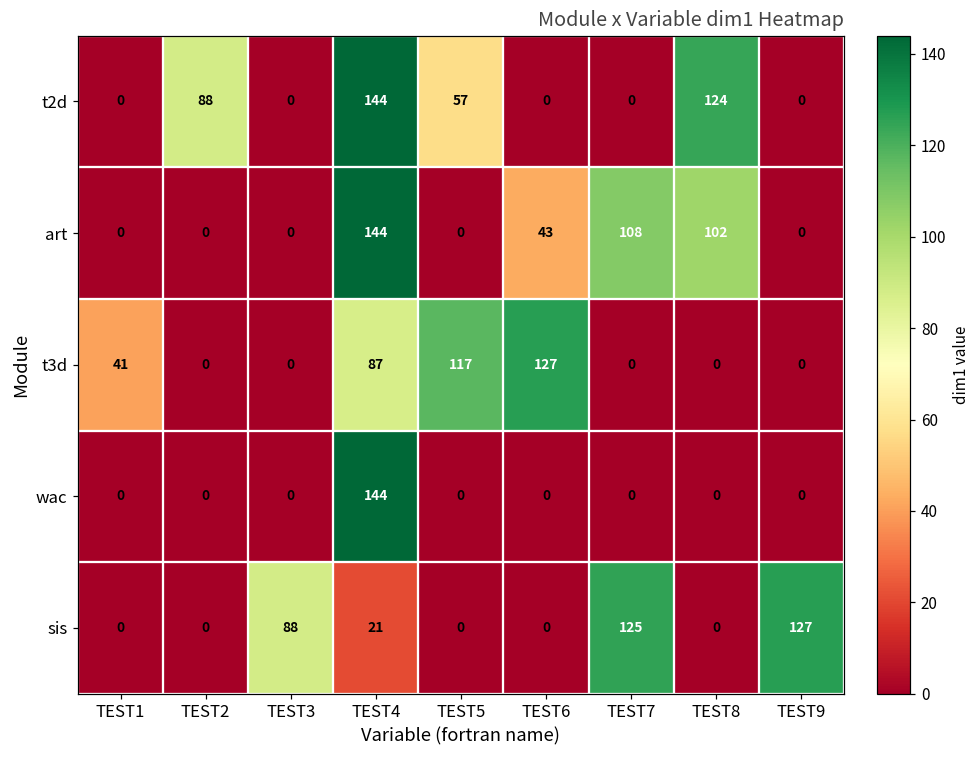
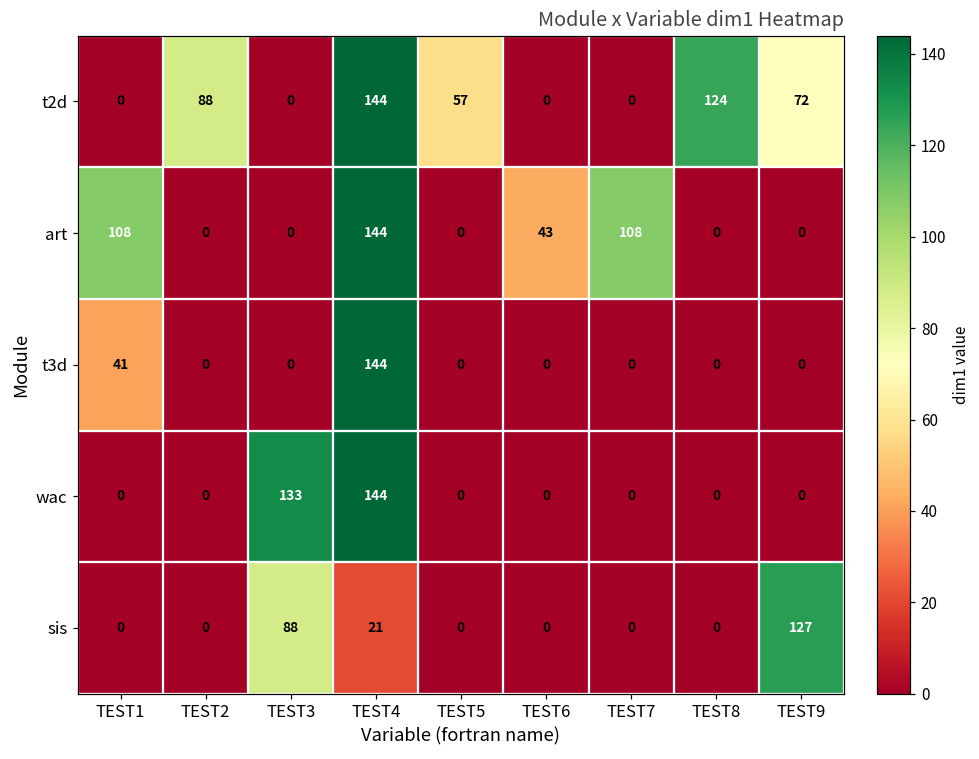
  {
    "t2d": {
      "TEST1": 0,
      "TEST2": 88,
      "TEST3": 0,
      "TEST4": 144,
      "TEST5": 57,
      "TEST6": 0,
      "TEST7": 0,
      "TEST8": 124,
-     "TEST9": 0
+     "TEST9": 72
    },
    "art": {
-     "TEST1": 0,
+     "TEST1": 108,
      "TEST2": 0,
      "TEST3": 0,
      "TEST4": 144,
      "TEST5": 0,
      "TEST6": 43,
      "TEST7": 108,
-     "TEST8": 102,
+     "TEST8": 0,
      "TEST9": 0
    },
    "t3d": {
      "TEST1": 41,
      "TEST2": 0,
      "TEST3": 0,
-     "TEST4": 87,
-     "TEST5": 117,
-     "TEST6": 127,
+     "TEST4": 144,
+     "TEST5": 0,
+     "TEST6": 0,
      "TEST7": 0,
      "TEST8": 0,
      "TEST9": 0
    },
    "wac": {
      "TEST1": 0,
      "TEST2": 0,
-     "TEST3": 0,
+     "TEST3": 133,
      "TEST4": 144,
      "TEST5": 0,
      "TEST6": 0,
      "TEST7": 0,
      "TEST8": 0,
      "TEST9": 0
    },
    "sis": {
      "TEST1": 0,
      "TEST2": 0,
      "TEST3": 88,
      "TEST4": 21,
      "TEST5": 0,
      "TEST6": 0,
-     "TEST7": 125,
+     "TEST7": 0,
      "TEST8": 0,
      "TEST9": 127
    }
  }
